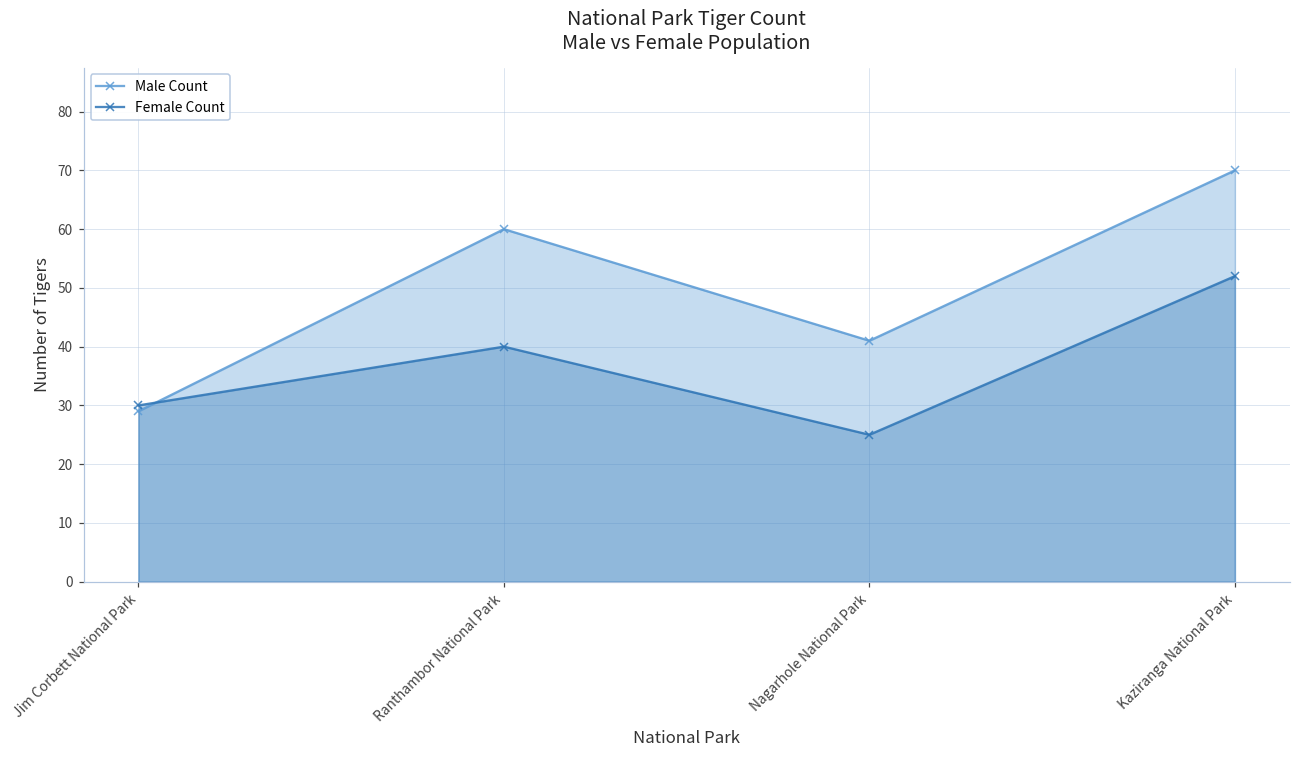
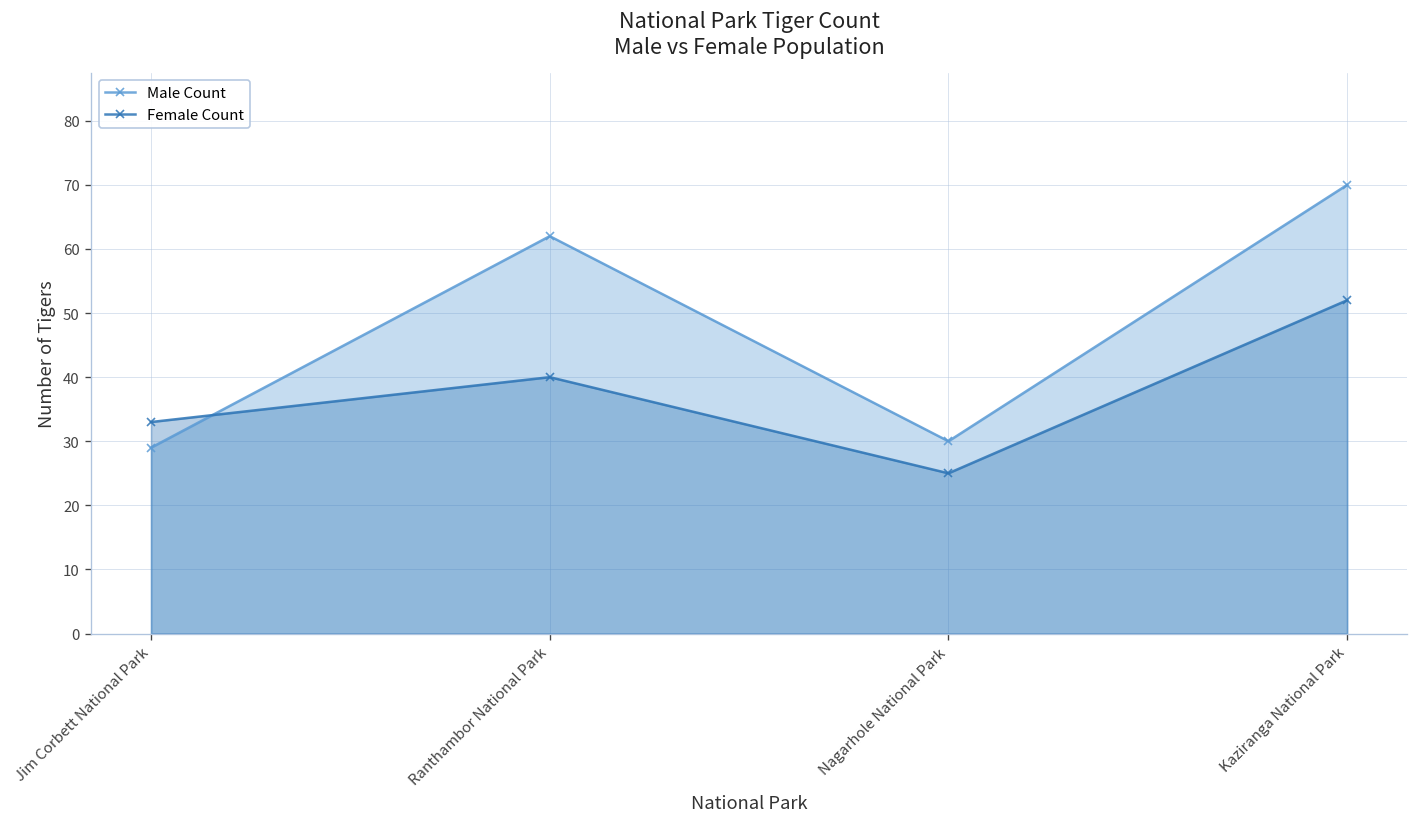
  {
    "Male Count": {
      "Jim Corbett National Park": 29,
-     "Ranthambor National Park": 60,
-     "Nagarhole National Park": 41,
+     "Ranthambor National Park": 62,
+     "Nagarhole National Park": 30,
      "Kaziranga National Park": 70
    },
    "Female Count": {
-     "Jim Corbett National Park": 30,
+     "Jim Corbett National Park": 33,
      "Ranthambor National Park": 40,
      "Nagarhole National Park": 25,
      "Kaziranga National Park": 52
    }
  }
